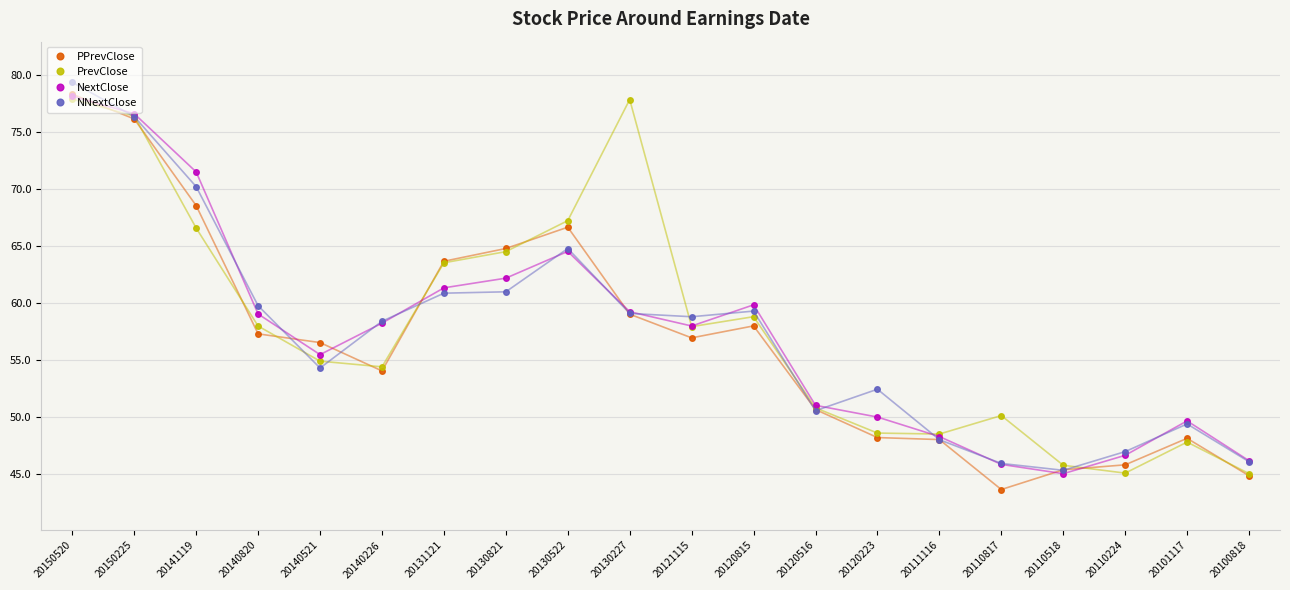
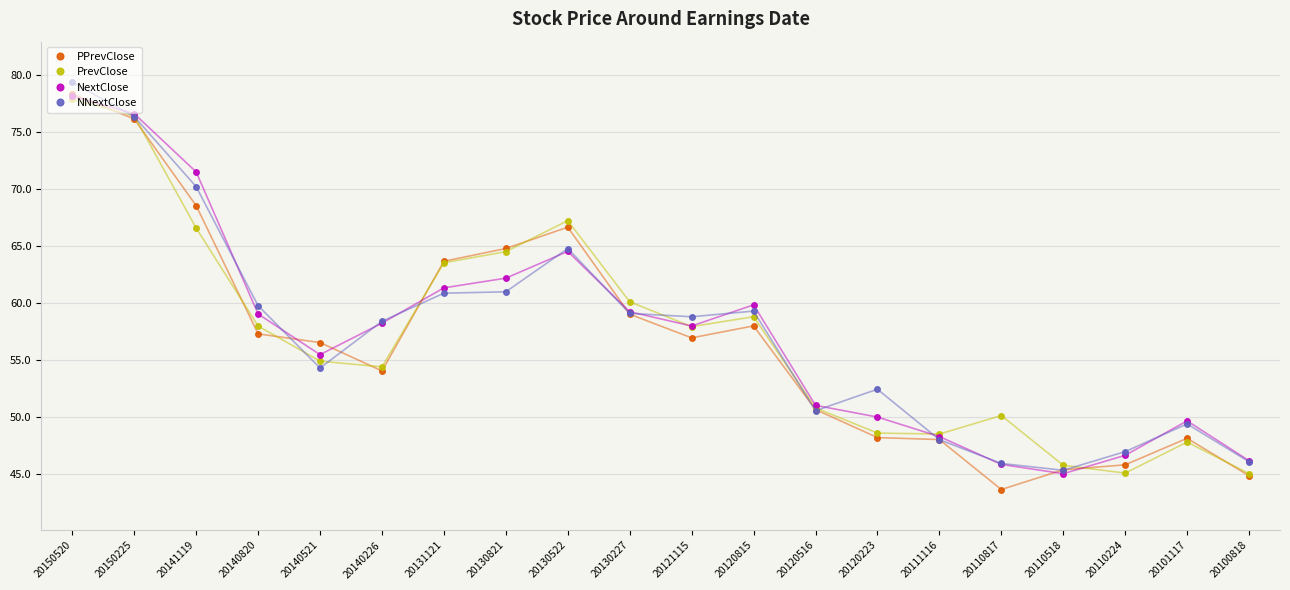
  {
    "PPrevClose": {
      "20141119": 68.6,
      "20140820": 57.3,
      "20140521": 56.6,
      "20140226": 54.1,
      "20130821": 64.8,
      "20130522": 66.7,
      "20121115": 57.0,
      "20120815": 58.0,
      "20120223": 48.2,
      "20110817": 43.7,
      "20110224": 45.8,
      "20101117": 48.2
    },
    "PrevClose": {
      "20141119": 66.6,
      "20140820": 58.0,
      "20140521": 54.9,
      "20140226": 54.4,
      "20130821": 64.5,
      "20130522": 67.3,
-     "20130227": 77.9,
+     "20130227": 60.1,
      "20120815": 58.8,
      "20120223": 48.6,
      "20110817": 50.2,
      "20110518": 45.8,
      "20110224": 45.1,
      "20101117": 47.8
    },
    "NextClose": {
      "20141119": 71.5,
      "20140820": 59.1,
      "20140521": 55.5,
      "20131121": 61.4,
      "20130821": 62.2,
      "20130522": 64.6,
      "20120815": 59.9,
      "20120516": 51.1,
      "20120223": 50.0,
      "20110518": 45.1,
      "20110224": 46.7,
      "20101117": 49.7
    },
    "NNextClose": {
      "20141119": 70.2,
      "20140820": 59.8,
      "20140521": 54.3,
      "20131121": 60.9,
      "20130821": 61.0,
      "20130522": 64.8,
      "20121115": 58.8,
      "20120815": 59.3,
      "20120223": 52.5,
      "20110224": 47.0,
      "20101117": 49.4
    }
  }
